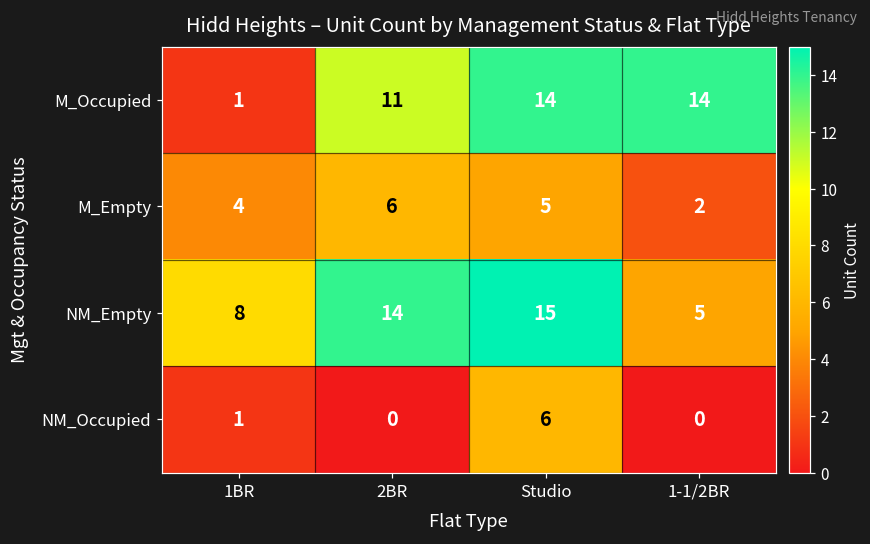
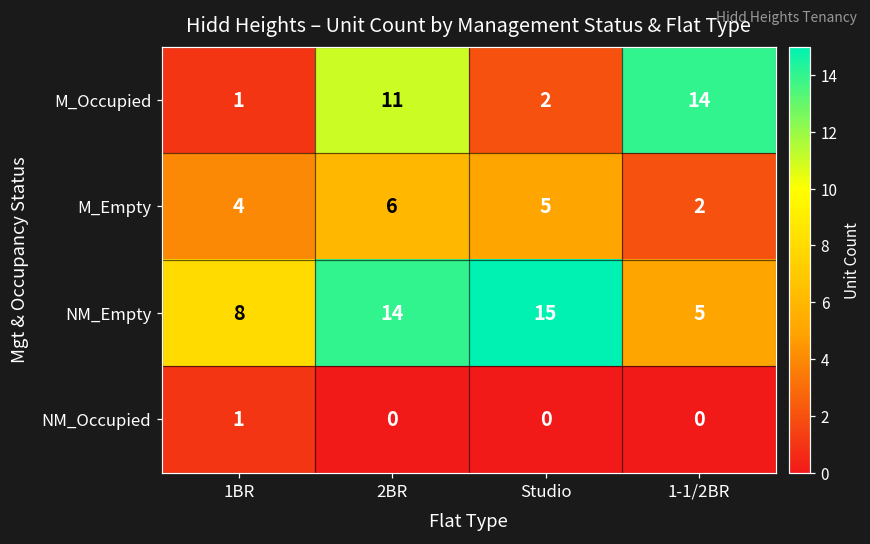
  {
    "M_Occupied": {
      "1BR": 1,
      "2BR": 11,
-     "Studio": 14,
+     "Studio": 2,
      "1-1/2BR": 14
    },
    "M_Empty": {
      "1BR": 4,
      "2BR": 6,
      "Studio": 5,
      "1-1/2BR": 2
    },
    "NM_Empty": {
      "1BR": 8,
      "2BR": 14,
      "Studio": 15,
      "1-1/2BR": 5
    },
    "NM_Occupied": {
      "1BR": 1,
      "2BR": 0,
-     "Studio": 6,
+     "Studio": 0,
      "1-1/2BR": 0
    }
  }
